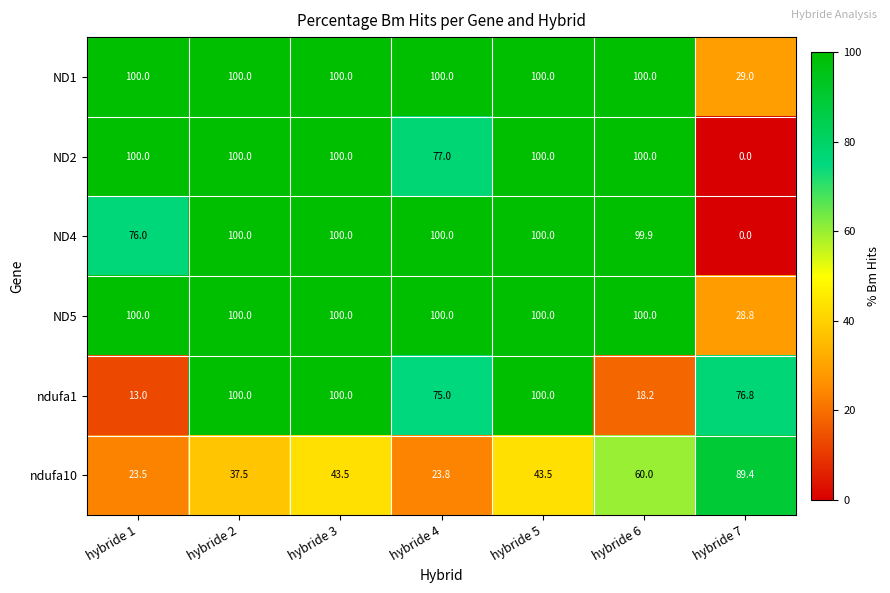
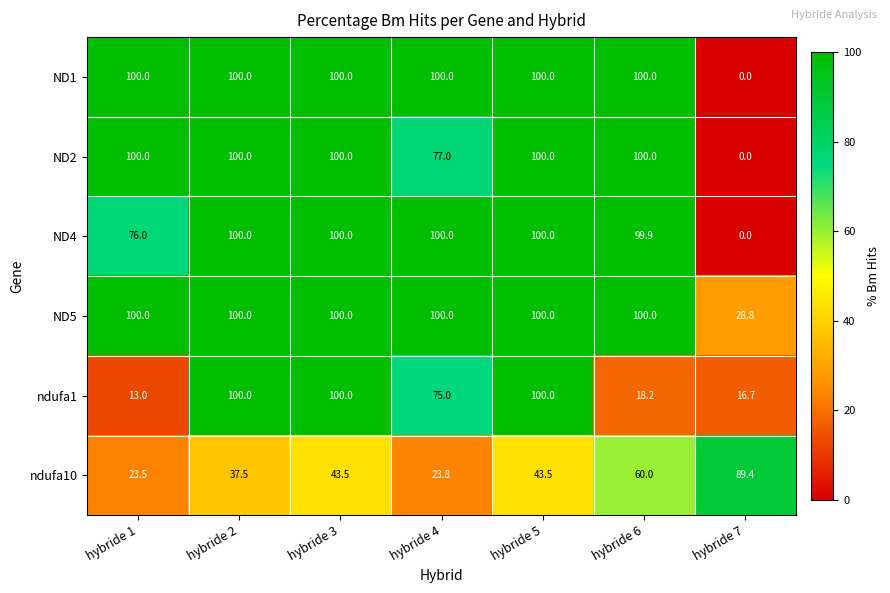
  {
    "ND1": {
      "hybride 1": 100.0,
      "hybride 2": 100.0,
      "hybride 3": 100.0,
      "hybride 4": 100.0,
      "hybride 5": 100.0,
      "hybride 6": 100.0,
-     "hybride 7": 29.0
+     "hybride 7": 0.0
    },
    "ND2": {
      "hybride 1": 100.0,
      "hybride 2": 100.0,
      "hybride 3": 100.0,
      "hybride 4": 77.0,
      "hybride 5": 100.0,
      "hybride 6": 100.0,
      "hybride 7": 0.0
    },
    "ND4": {
      "hybride 1": 76.0,
      "hybride 2": 100.0,
      "hybride 3": 100.0,
      "hybride 4": 100.0,
      "hybride 5": 100.0,
      "hybride 6": 99.9,
      "hybride 7": 0.0
    },
    "ND5": {
      "hybride 1": 100.0,
      "hybride 2": 100.0,
      "hybride 3": 100.0,
      "hybride 4": 100.0,
      "hybride 5": 100.0,
      "hybride 6": 100.0,
      "hybride 7": 28.8
    },
    "ndufa1": {
      "hybride 1": 13.0,
      "hybride 2": 100.0,
      "hybride 3": 100.0,
      "hybride 4": 75.0,
      "hybride 5": 100.0,
      "hybride 6": 18.2,
-     "hybride 7": 76.8
+     "hybride 7": 16.7
    },
    "ndufa10": {
      "hybride 1": 23.5,
      "hybride 2": 37.5,
      "hybride 3": 43.5,
      "hybride 4": 23.8,
      "hybride 5": 43.5,
      "hybride 6": 60.0,
      "hybride 7": 89.4
    }
  }
